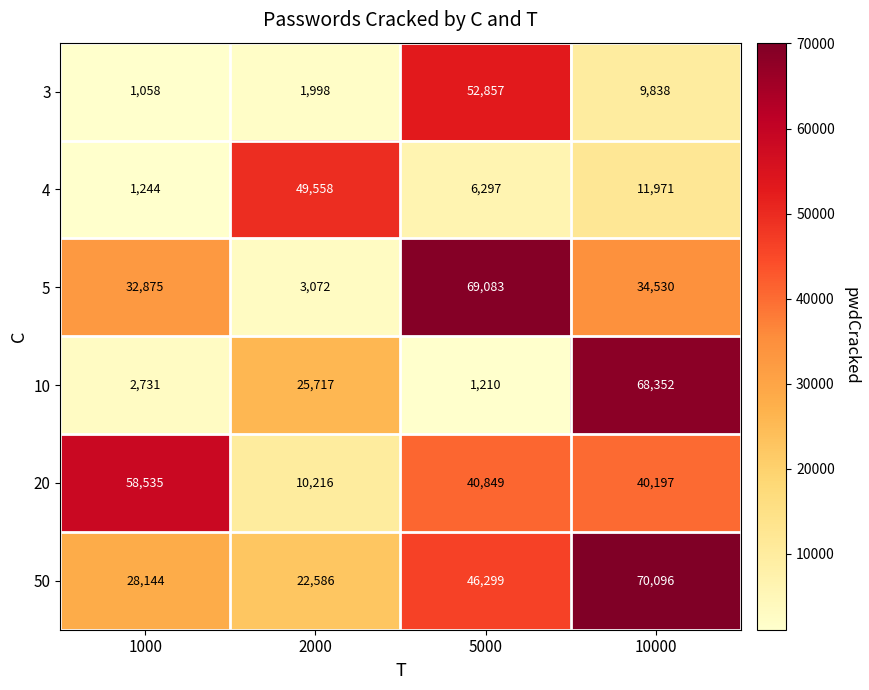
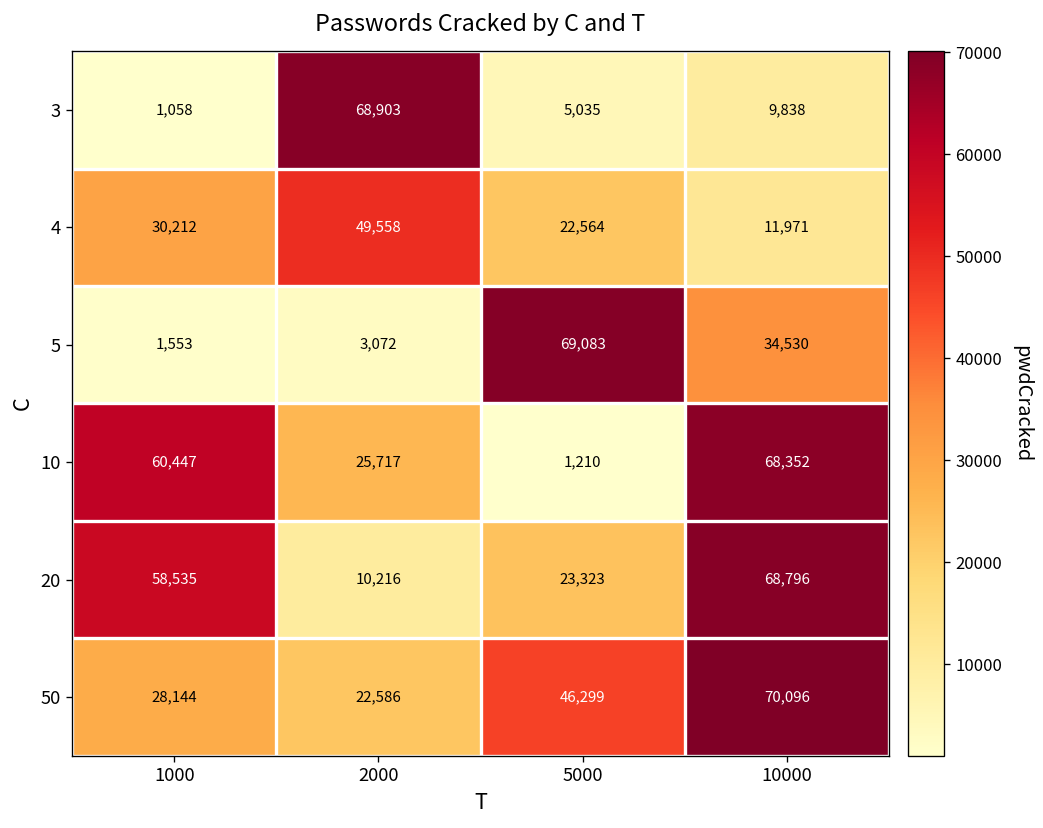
  {
    "3": {
      "1000": "1,058",
-     "2000": "1,998",
-     "5000": "52,857",
+     "2000": "68,903",
+     "5000": "5,035",
      "10000": "9,838"
    },
    "4": {
-     "1000": "1,244",
+     "1000": "30,212",
      "2000": "49,558",
-     "5000": "6,297",
+     "5000": "22,564",
      "10000": "11,971"
    },
    "5": {
-     "1000": "32,875",
+     "1000": "1,553",
      "2000": "3,072",
      "5000": "69,083",
      "10000": "34,530"
    },
    "10": {
-     "1000": "2,731",
+     "1000": "60,447",
      "2000": "25,717",
      "5000": "1,210",
      "10000": "68,352"
    },
    "20": {
      "1000": "58,535",
      "2000": "10,216",
-     "5000": "40,849",
-     "10000": "40,197"
+     "5000": "23,323",
+     "10000": "68,796"
    },
    "50": {
      "1000": "28,144",
      "2000": "22,586",
      "5000": "46,299",
      "10000": "70,096"
    }
  }
